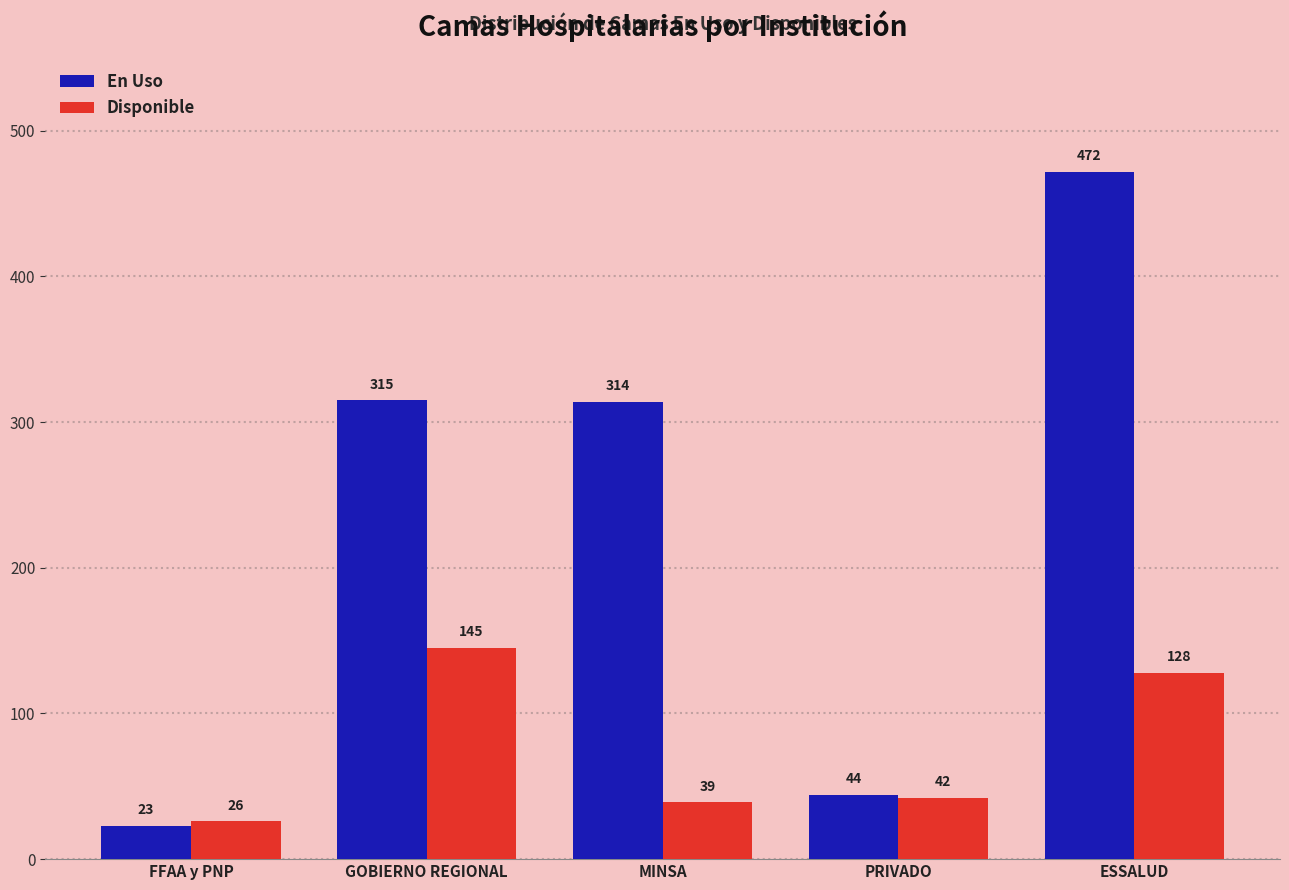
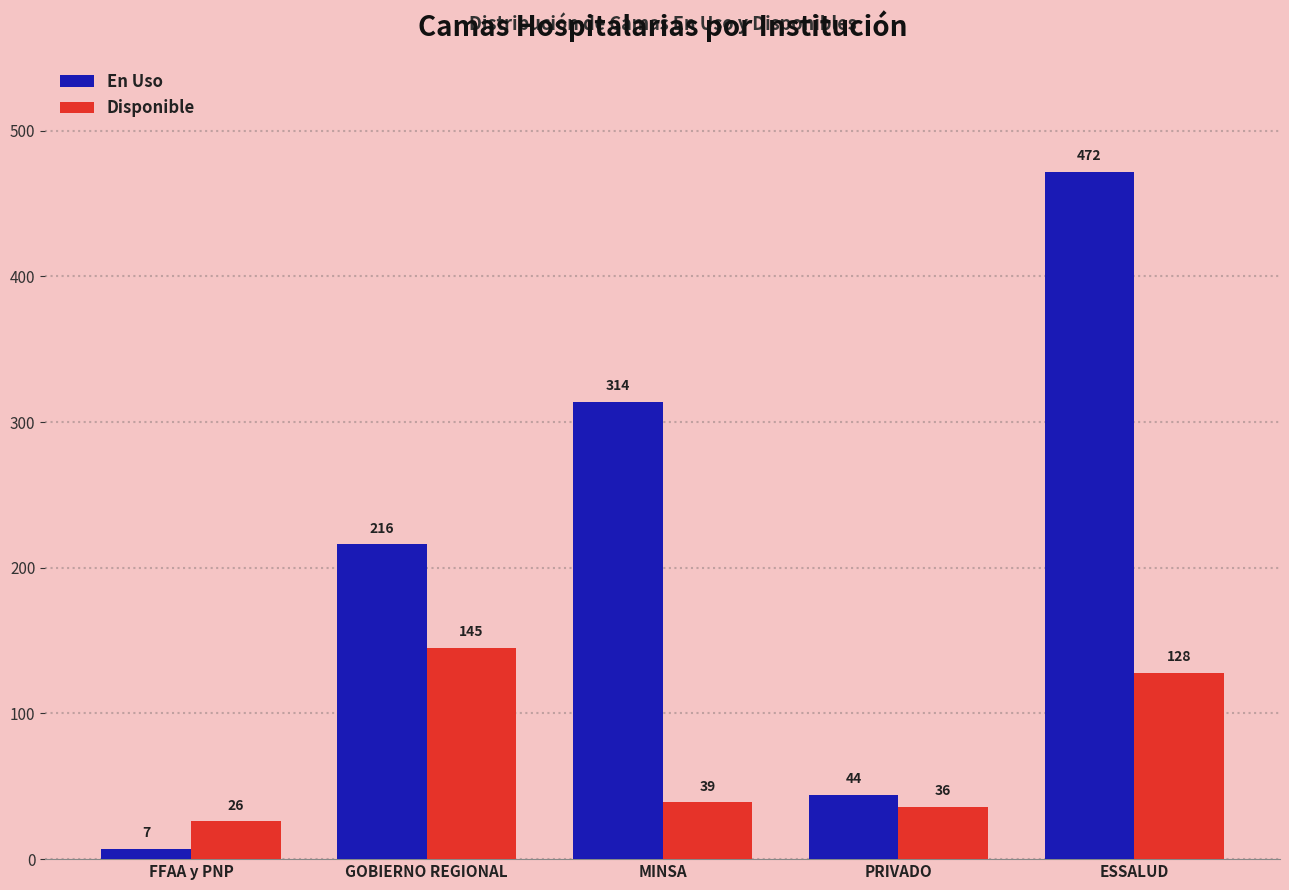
  {
    "En Uso": {
-     "FFAA y PNP": 23,
-     "GOBIERNO REGIONAL": 315,
+     "FFAA y PNP": 7,
+     "GOBIERNO REGIONAL": 216,
      "MINSA": 314,
      "PRIVADO": 44,
      "ESSALUD": 472
    },
    "Disponible": {
      "FFAA y PNP": 26,
      "GOBIERNO REGIONAL": 145,
      "MINSA": 39,
-     "PRIVADO": 42,
+     "PRIVADO": 36,
      "ESSALUD": 128
    }
  }
